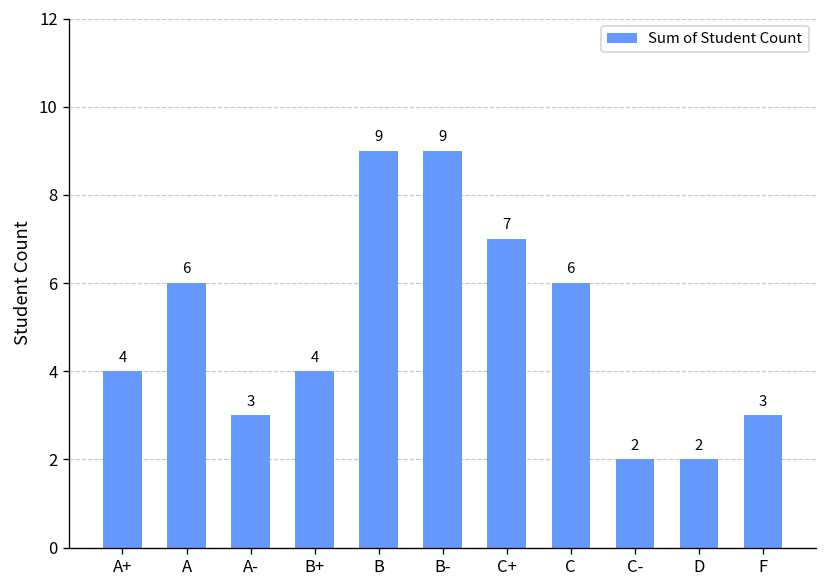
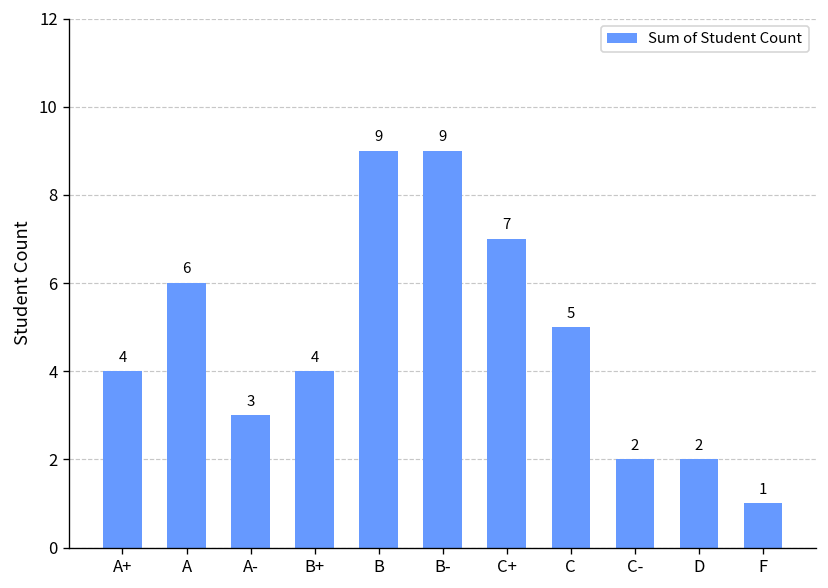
  {
    "A+": 4,
    "A": 6,
    "A-": 3,
    "B+": 4,
    "B": 9,
    "B-": 9,
    "C+": 7,
-   "C": 6,
+   "C": 5,
    "C-": 2,
    "D": 2,
-   "F": 3
+   "F": 1
  }
